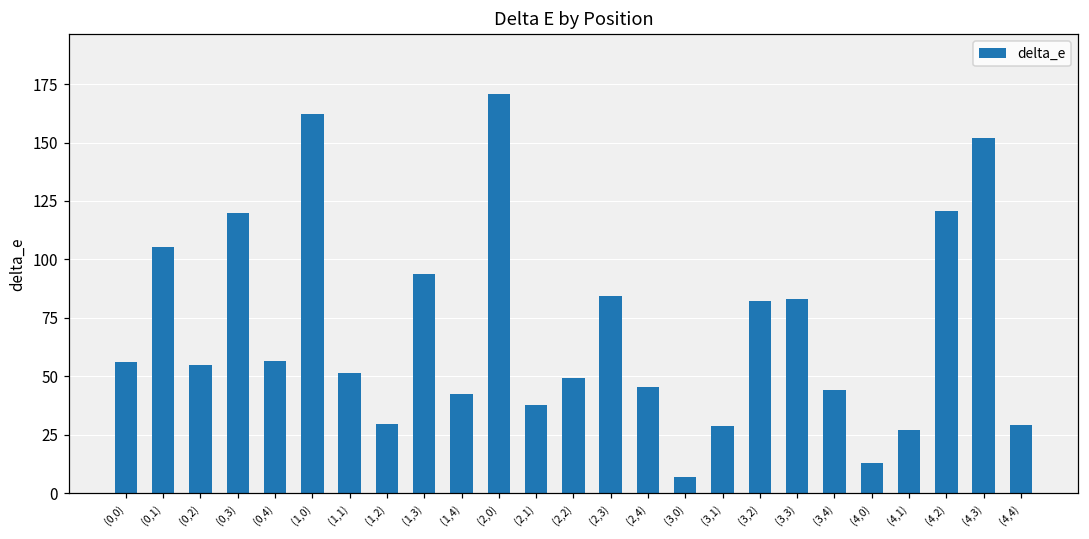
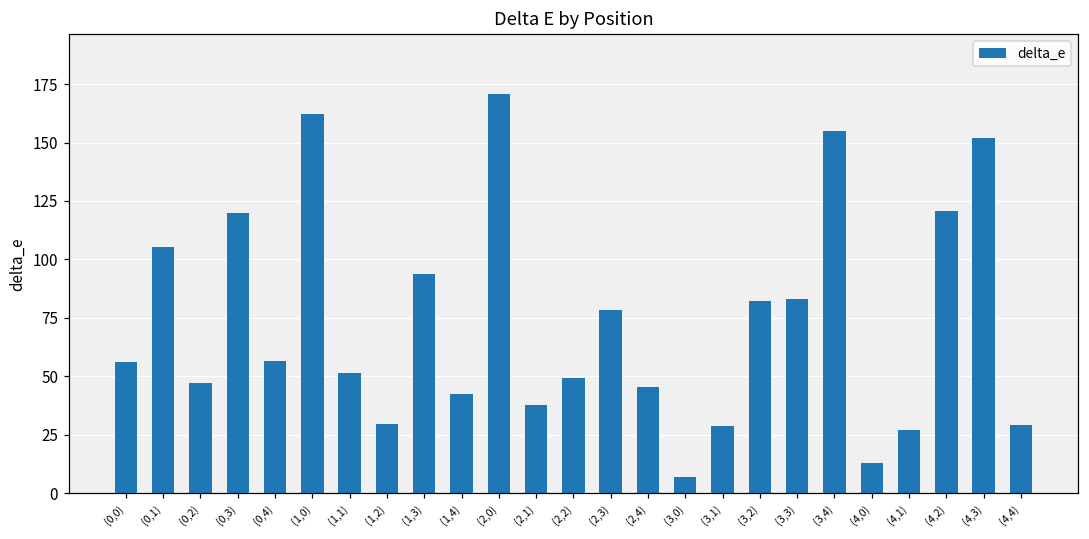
  {
    "(0,0)": 56,
    "(0,1)": 105,
-   "(0,2)": 55,
+   "(0,2)": 47,
    "(0,3)": 120,
    "(0,4)": 57,
    "(1,0)": 162,
    "(1,1)": 51,
    "(1,2)": 29,
    "(1,3)": 94,
    "(1,4)": 42,
    "(2,0)": 171,
    "(2,1)": 38,
    "(2,2)": 49,
-   "(2,3)": 84,
+   "(2,3)": 78,
    "(2,4)": 45,
    "(3,0)": 7,
    "(3,1)": 29,
    "(3,2)": 82,
    "(3,3)": 83,
-   "(3,4)": 44,
+   "(3,4)": 155,
    "(4,0)": 13,
    "(4,1)": 27,
    "(4,2)": 121,
    "(4,3)": 152,
    "(4,4)": 29
  }
